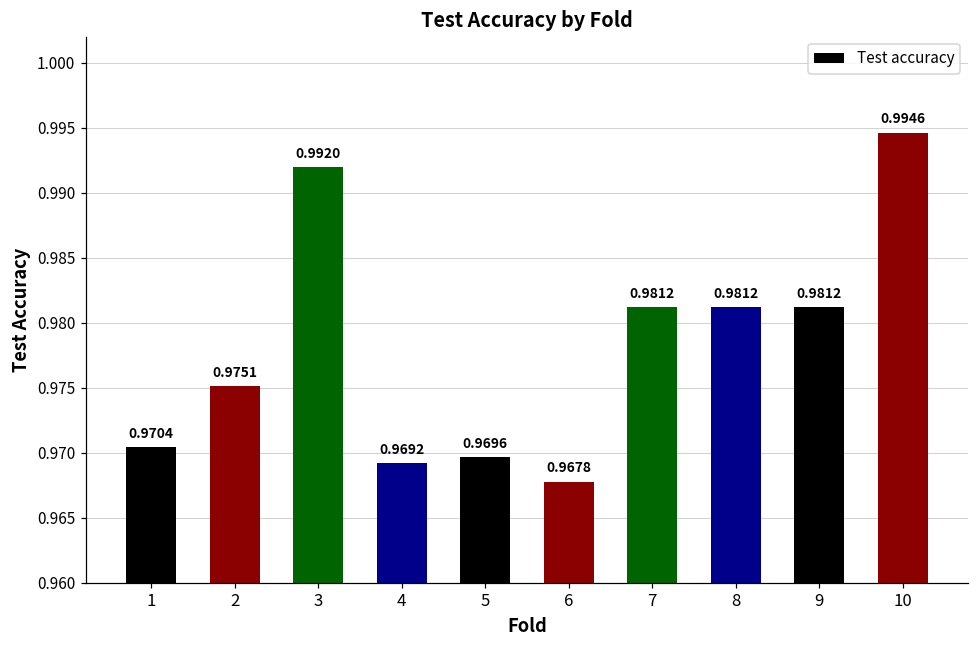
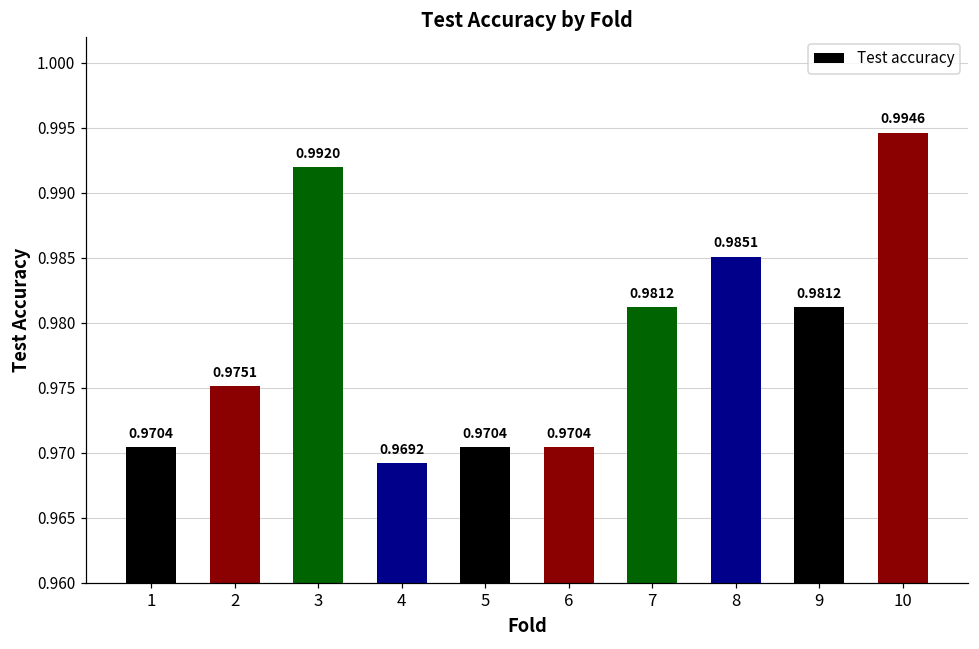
  {
    "1": 0.9704,
    "2": 0.9751,
    "3": 0.9920,
    "4": 0.9692,
-   "5": 0.9696,
-   "6": 0.9678,
+   "5": 0.9704,
+   "6": 0.9704,
    "7": 0.9812,
-   "8": 0.9812,
+   "8": 0.9851,
    "9": 0.9812,
    "10": 0.9946
  }
